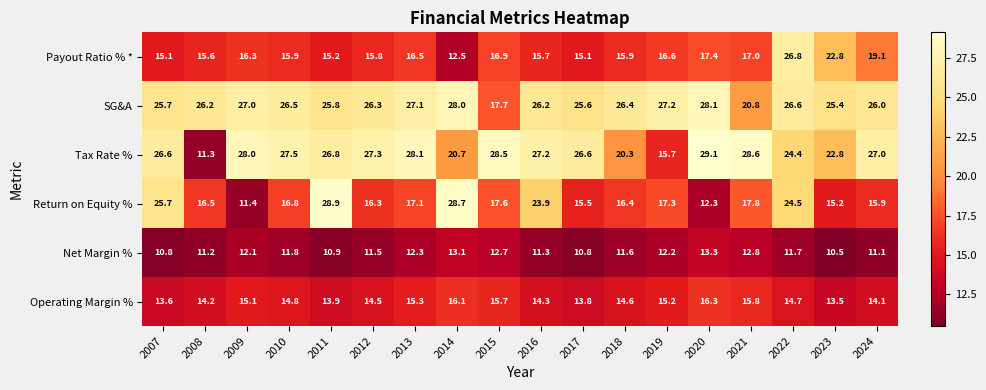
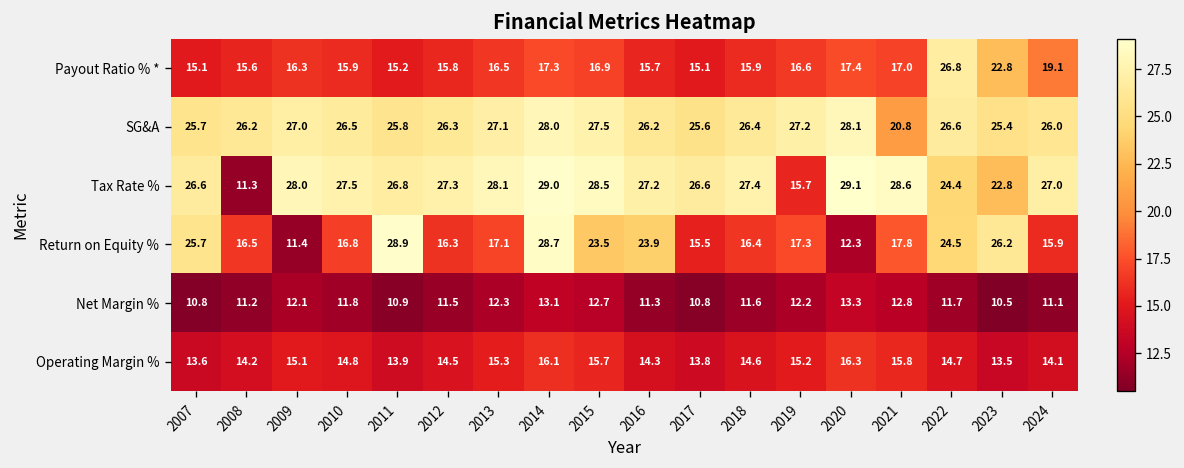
  {
    "Payout Ratio % *": {
      "2007": 15.1,
      "2008": 15.6,
      "2009": 16.3,
      "2010": 15.9,
      "2011": 15.2,
      "2012": 15.8,
      "2013": 16.5,
-     "2014": 12.5,
+     "2014": 17.3,
      "2015": 16.9,
      "2016": 15.7,
      "2017": 15.1,
      "2018": 15.9,
      "2019": 16.6,
      "2020": 17.4,
      "2021": 17.0,
      "2022": 26.8,
      "2023": 22.8,
      "2024": 19.1
    },
    "SG&A": {
      "2007": 25.7,
      "2008": 26.2,
      "2009": 27.0,
      "2010": 26.5,
      "2011": 25.8,
      "2012": 26.3,
      "2013": 27.1,
      "2014": 28.0,
-     "2015": 17.7,
+     "2015": 27.5,
      "2016": 26.2,
      "2017": 25.6,
      "2018": 26.4,
      "2019": 27.2,
      "2020": 28.1,
      "2021": 20.8,
      "2022": 26.6,
      "2023": 25.4,
      "2024": 26.0
    },
    "Tax Rate %": {
      "2007": 26.6,
      "2008": 11.3,
      "2009": 28.0,
      "2010": 27.5,
      "2011": 26.8,
      "2012": 27.3,
      "2013": 28.1,
-     "2014": 20.7,
+     "2014": 29.0,
      "2015": 28.5,
      "2016": 27.2,
      "2017": 26.6,
-     "2018": 20.3,
+     "2018": 27.4,
      "2019": 15.7,
      "2020": 29.1,
      "2021": 28.6,
      "2022": 24.4,
      "2023": 22.8,
      "2024": 27.0
    },
    "Return on Equity %": {
      "2007": 25.7,
      "2008": 16.5,
      "2009": 11.4,
      "2010": 16.8,
      "2011": 28.9,
      "2012": 16.3,
      "2013": 17.1,
      "2014": 28.7,
-     "2015": 17.6,
+     "2015": 23.5,
      "2016": 23.9,
      "2017": 15.5,
      "2018": 16.4,
      "2019": 17.3,
      "2020": 12.3,
      "2021": 17.8,
      "2022": 24.5,
-     "2023": 15.2,
+     "2023": 26.2,
      "2024": 15.9
    },
    "Net Margin %": {
      "2007": 10.8,
      "2008": 11.2,
      "2009": 12.1,
      "2010": 11.8,
      "2011": 10.9,
      "2012": 11.5,
      "2013": 12.3,
      "2014": 13.1,
      "2015": 12.7,
      "2016": 11.3,
      "2017": 10.8,
      "2018": 11.6,
      "2019": 12.2,
      "2020": 13.3,
      "2021": 12.8,
      "2022": 11.7,
      "2023": 10.5,
      "2024": 11.1
    },
    "Operating Margin %": {
      "2007": 13.6,
      "2008": 14.2,
      "2009": 15.1,
      "2010": 14.8,
      "2011": 13.9,
      "2012": 14.5,
      "2013": 15.3,
      "2014": 16.1,
      "2015": 15.7,
      "2016": 14.3,
      "2017": 13.8,
      "2018": 14.6,
      "2019": 15.2,
      "2020": 16.3,
      "2021": 15.8,
      "2022": 14.7,
      "2023": 13.5,
      "2024": 14.1
    }
  }
